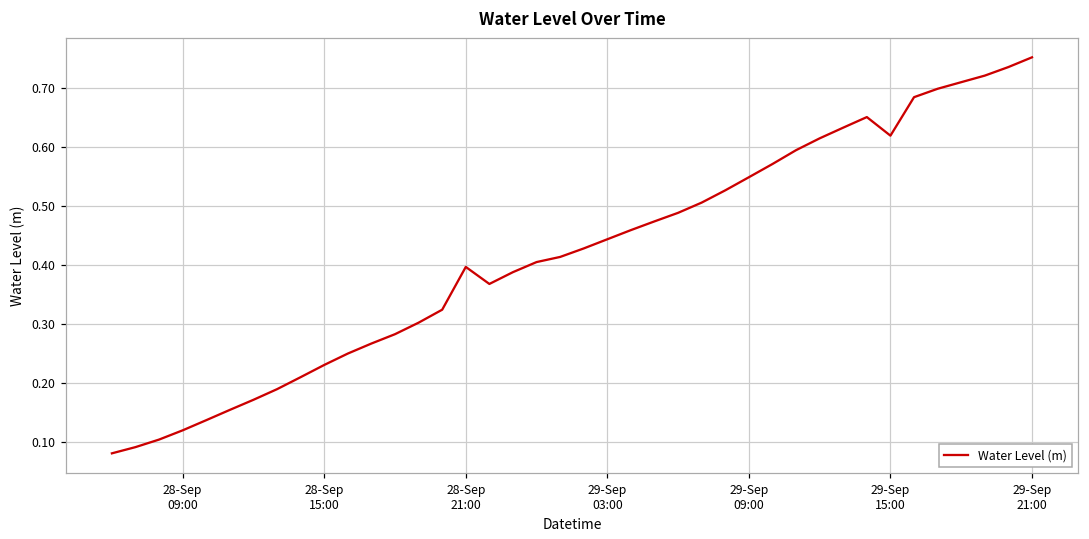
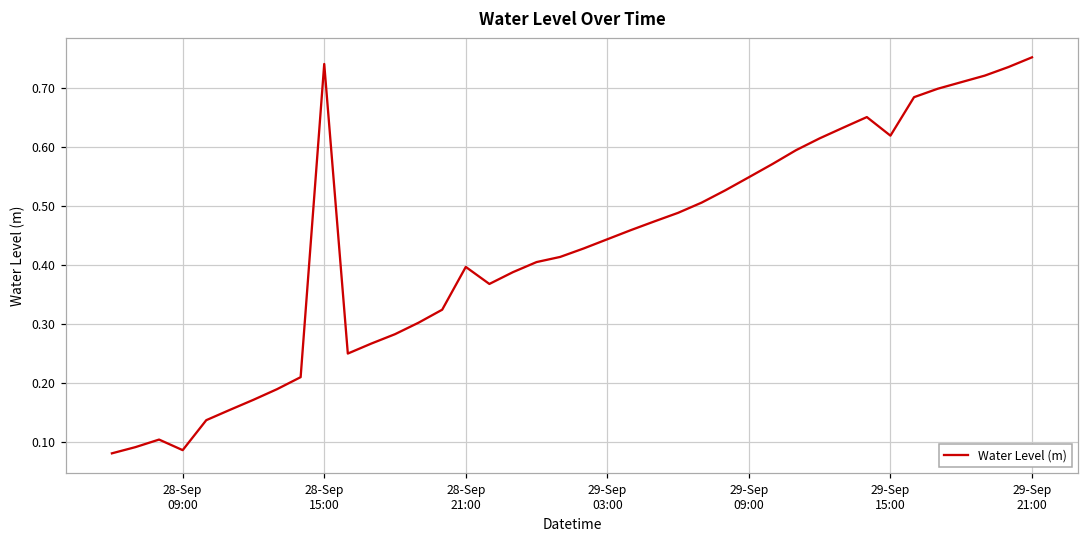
  {
-   "28-Sep 09:00": 0.12,
-   "28-Sep 15:00": 0.23,
+   "28-Sep 09:00": 0.09,
+   "28-Sep 15:00": 0.74,
    "28-Sep 21:00": 0.40,
    "29-Sep 03:00": 0.44,
    "29-Sep 09:00": 0.55,
    "29-Sep 15:00": 0.62,
    "29-Sep 21:00": 0.75
  }
